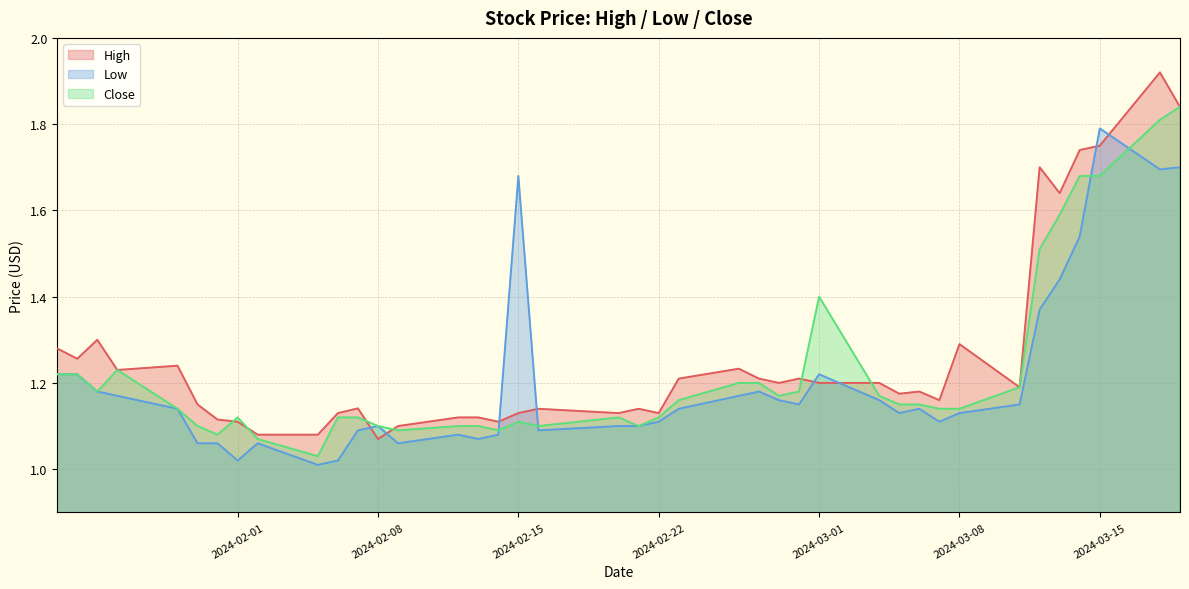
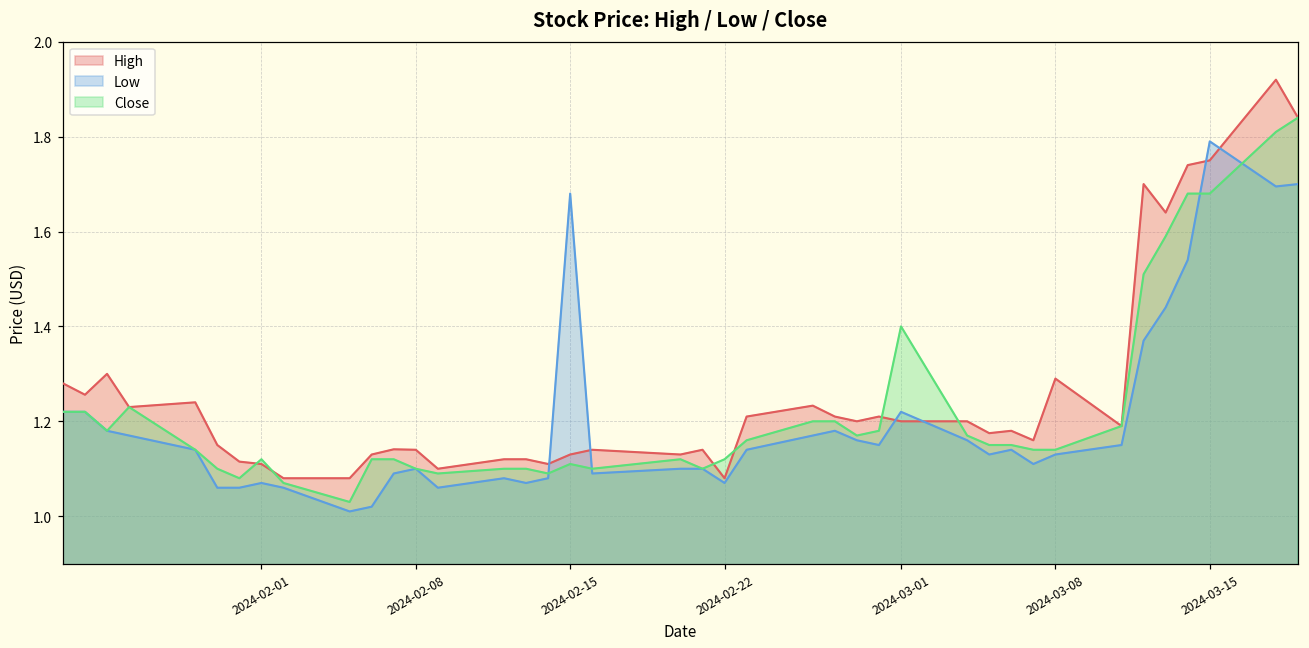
  {
    "High": {
      "2024-02-01": 1.11,
-     "2024-02-08": 1.07,
+     "2024-02-08": 1.14,
      "2024-02-15": 1.13,
-     "2024-02-22": 1.13,
+     "2024-02-22": 1.08,
      "2024-03-01": 1.20,
      "2024-03-08": 1.29,
      "2024-03-15": 1.75
    },
    "Low": {
-     "2024-02-01": 1.02,
+     "2024-02-01": 1.07,
      "2024-02-15": 1.68,
-     "2024-02-22": 1.11,
+     "2024-02-22": 1.07,
      "2024-03-01": 1.22,
      "2024-03-08": 1.13,
      "2024-03-15": 1.79
    },
    "Close": {
      "2024-02-01": 1.12,
      "2024-02-15": 1.11,
      "2024-02-22": 1.12,
      "2024-03-01": 1.40,
      "2024-03-08": 1.14,
      "2024-03-15": 1.68
    }
  }
